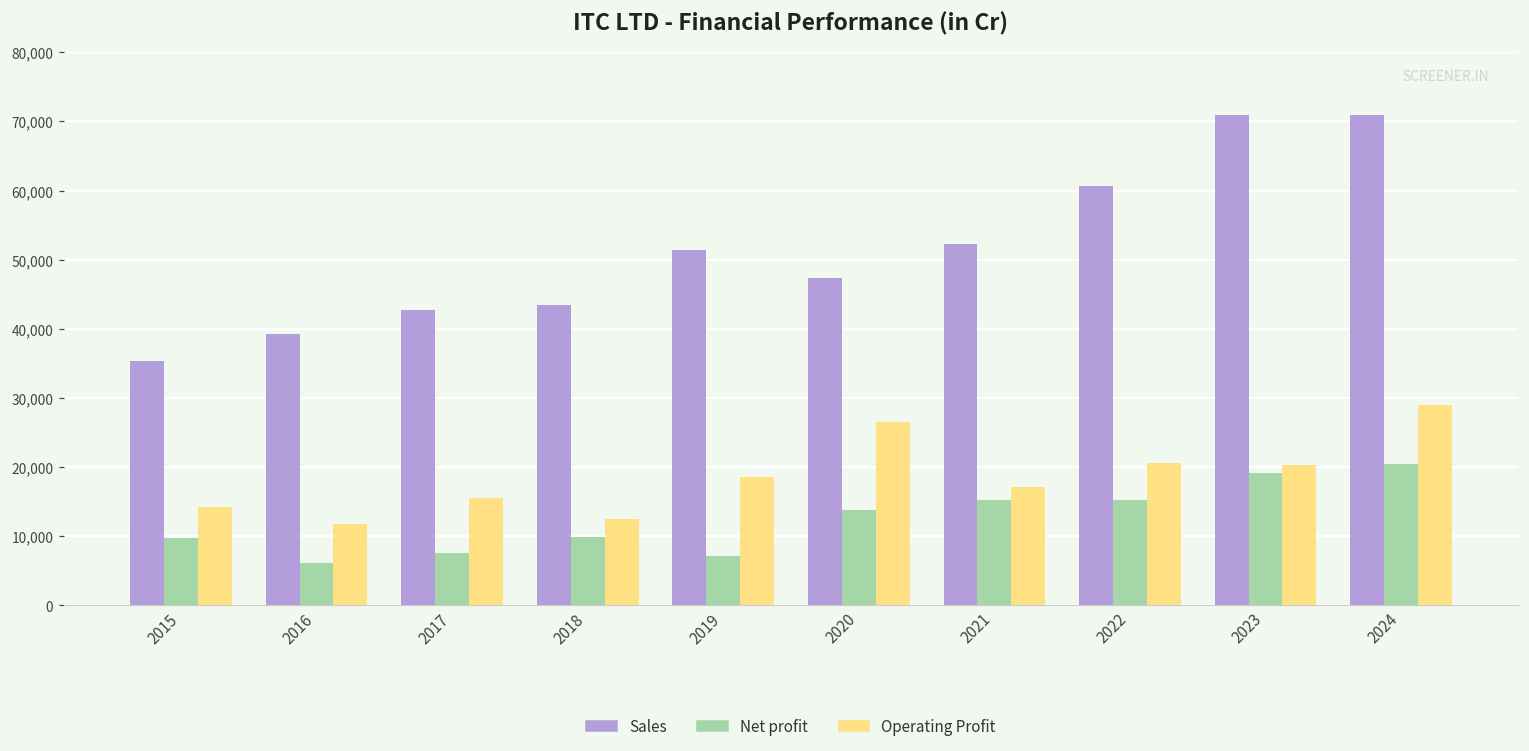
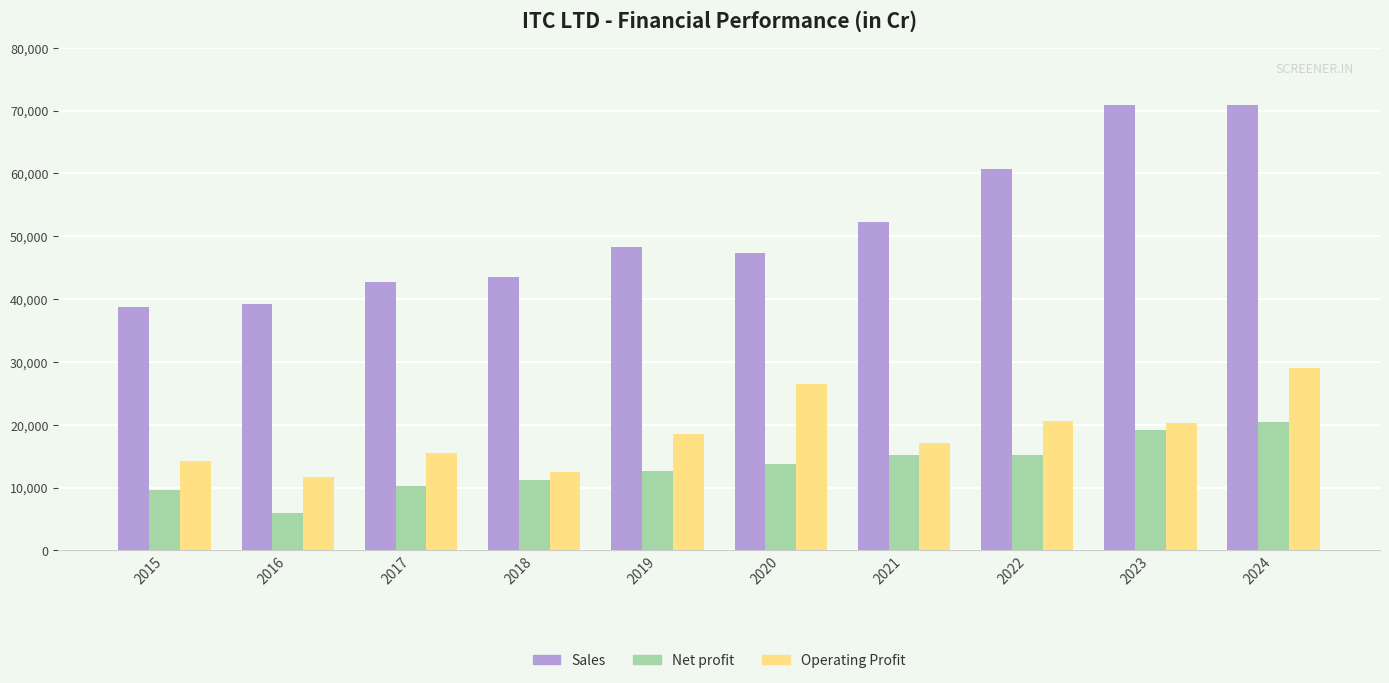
  {
    "Sales": {
-     "2015": "35,000",
+     "2015": "39,000",
      "2016": "39,000",
      "2017": "43,000",
      "2018": "43,000",
-     "2019": "51,000",
+     "2019": "48,000",
      "2020": "47,000",
      "2021": "52,000",
      "2022": "61,000",
      "2023": "71,000",
      "2024": "71,000"
    },
    "Net profit": {
      "2015": "10,000",
      "2016": "6,000",
-     "2017": "8,000",
-     "2018": "10,000",
-     "2019": "7,000",
+     "2017": "10,000",
+     "2018": "11,000",
+     "2019": "13,000",
      "2020": "14,000",
      "2021": "15,000",
      "2022": "15,000",
      "2023": "19,000",
      "2024": "20,000"
    },
    "Operating Profit": {
      "2015": "14,000",
      "2016": "12,000",
      "2017": "15,000",
      "2018": "12,000",
      "2019": "19,000",
      "2020": "27,000",
      "2021": "17,000",
      "2022": "21,000",
      "2023": "20,000",
      "2024": "29,000"
    }
  }
